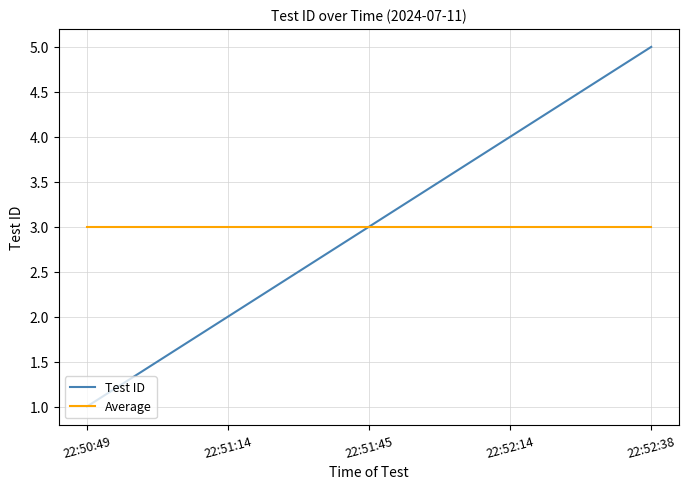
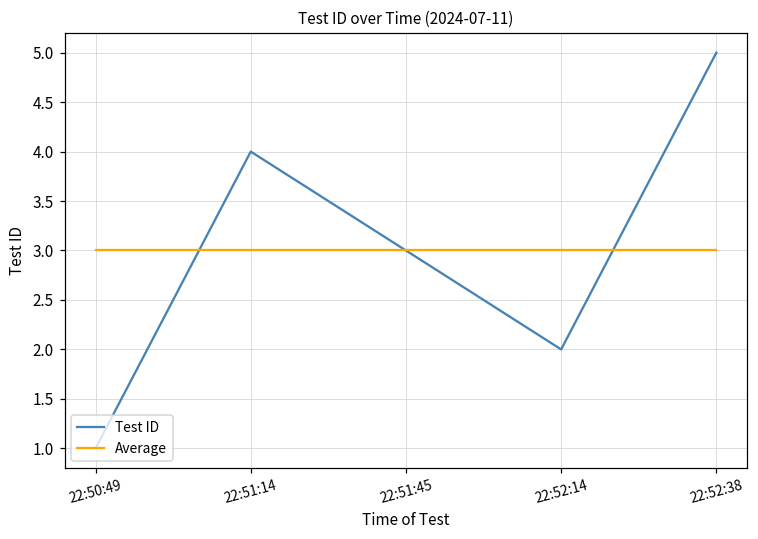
  {
    "Test ID": {
-     "22:51:14": 2,
-     "22:52:14": 4,
+     "22:51:14": 4,
+     "22:52:14": 2,
      "22:52:38": 5
    },
    "Average": {
      "22:50:49": 3,
      "22:51:14": 3,
      "22:52:14": 3,
      "22:52:38": 3
    }
  }
